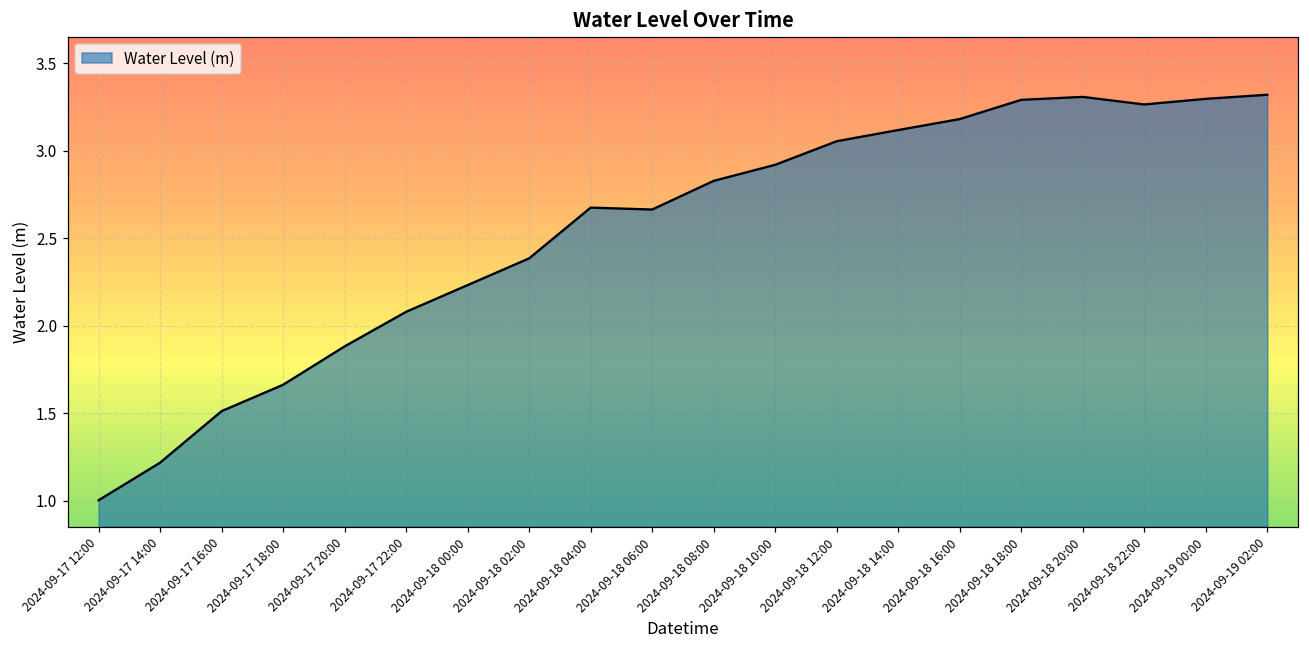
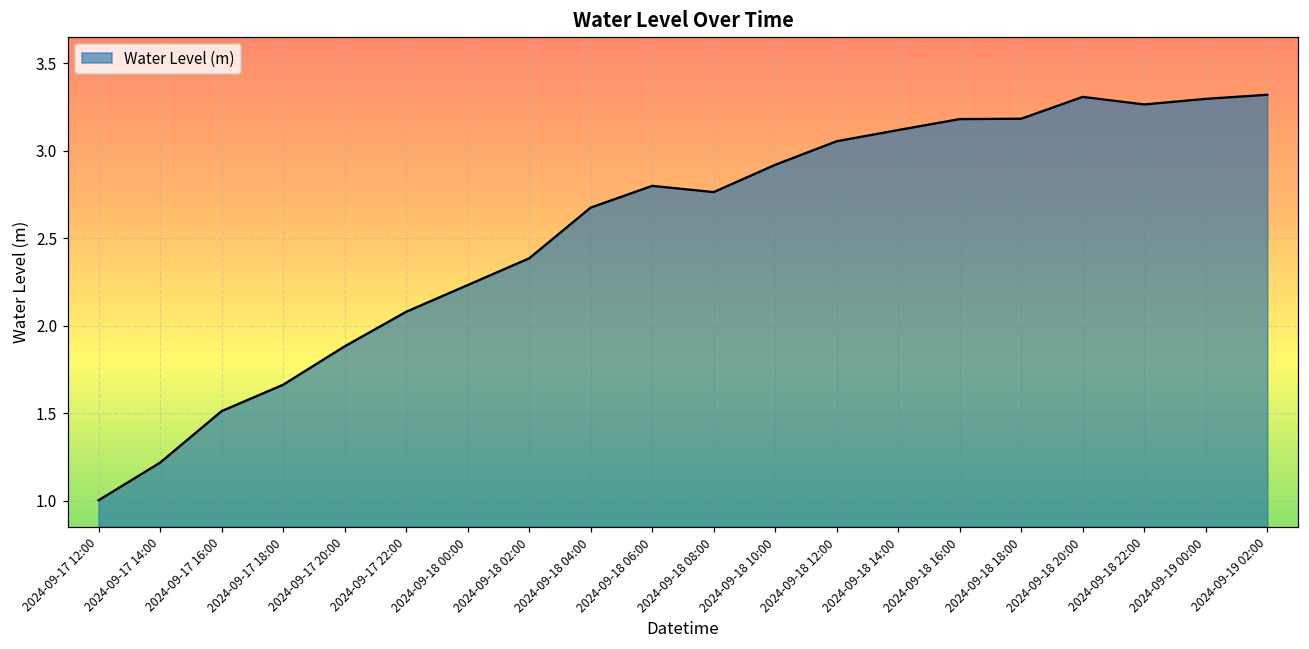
  {
    "2024-09-17 12:00": 1.00,
    "2024-09-17 14:00": 1.22,
    "2024-09-17 16:00": 1.51,
    "2024-09-17 18:00": 1.66,
    "2024-09-17 20:00": 1.88,
    "2024-09-17 22:00": 2.08,
    "2024-09-18 00:00": 2.23,
    "2024-09-18 02:00": 2.38,
    "2024-09-18 04:00": 2.67,
-   "2024-09-18 06:00": 2.66,
-   "2024-09-18 08:00": 2.83,
+   "2024-09-18 06:00": 2.80,
+   "2024-09-18 08:00": 2.76,
    "2024-09-18 10:00": 2.92,
    "2024-09-18 12:00": 3.05,
    "2024-09-18 14:00": 3.12,
    "2024-09-18 16:00": 3.18,
-   "2024-09-18 18:00": 3.29,
+   "2024-09-18 18:00": 3.18,
    "2024-09-18 20:00": 3.31,
    "2024-09-18 22:00": 3.26,
    "2024-09-19 00:00": 3.30,
    "2024-09-19 02:00": 3.32
  }
